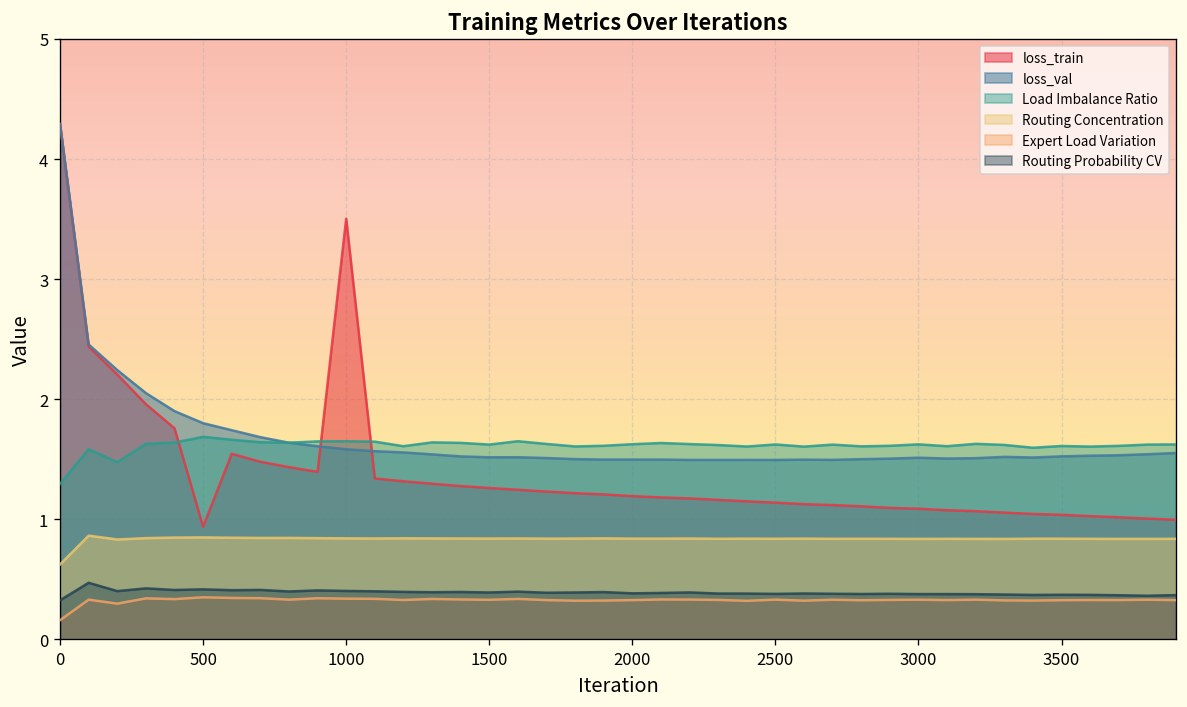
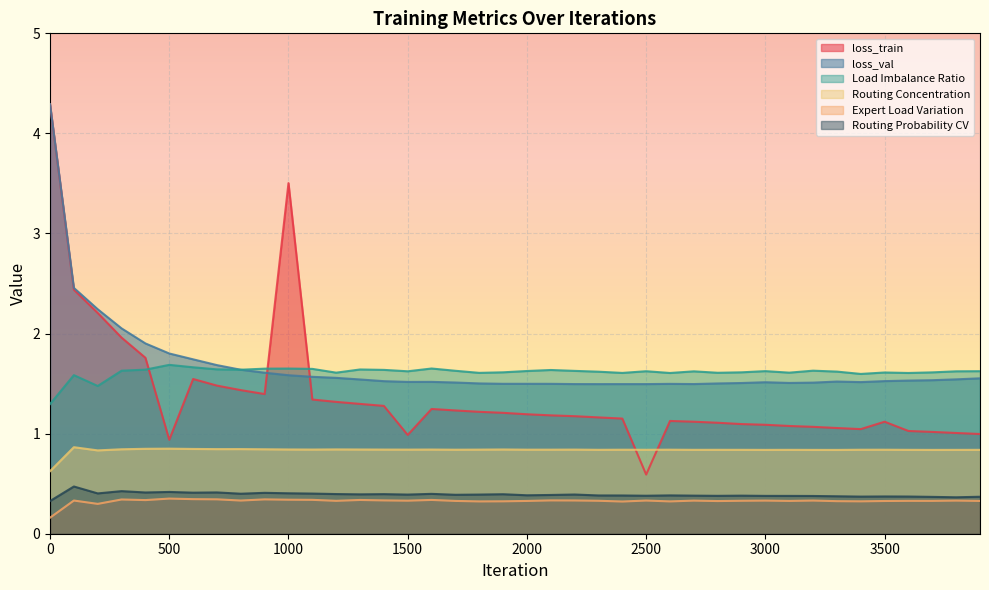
  {
    "loss_train": {
      "500": 0.94,
      "1000": 3.50,
-     "1500": 1.26,
+     "1500": 0.99,
      "2000": 1.19,
-     "2500": 1.14,
+     "2500": 0.59,
      "3000": 1.09,
-     "3500": 1.04
+     "3500": 1.12
    }
  }
